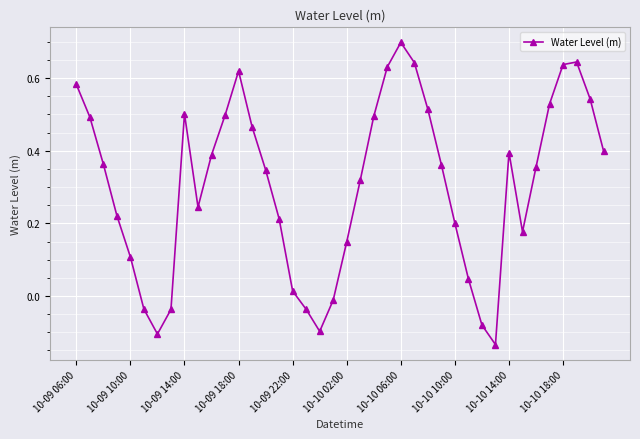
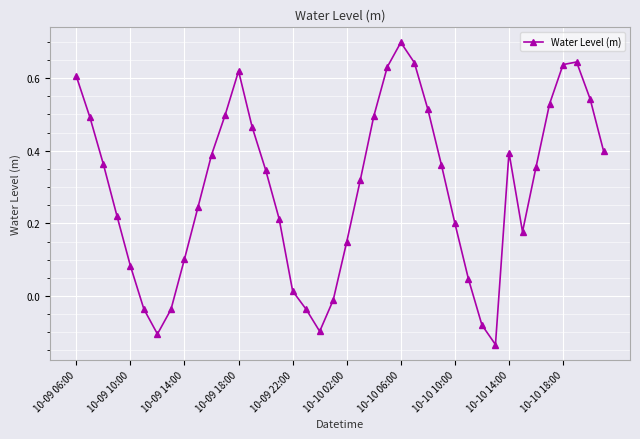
  {
-   "10-09 06:00": 0.58,
-   "10-09 10:00": 0.11,
-   "10-09 14:00": 0.50,
+   "10-09 06:00": 0.61,
+   "10-09 10:00": 0.08,
+   "10-09 14:00": 0.10,
    "10-09 18:00": 0.62,
    "10-09 22:00": 0.01,
    "10-10 02:00": 0.15,
    "10-10 06:00": 0.70,
    "10-10 10:00": 0.20,
    "10-10 14:00": 0.40,
    "10-10 18:00": 0.64
  }
